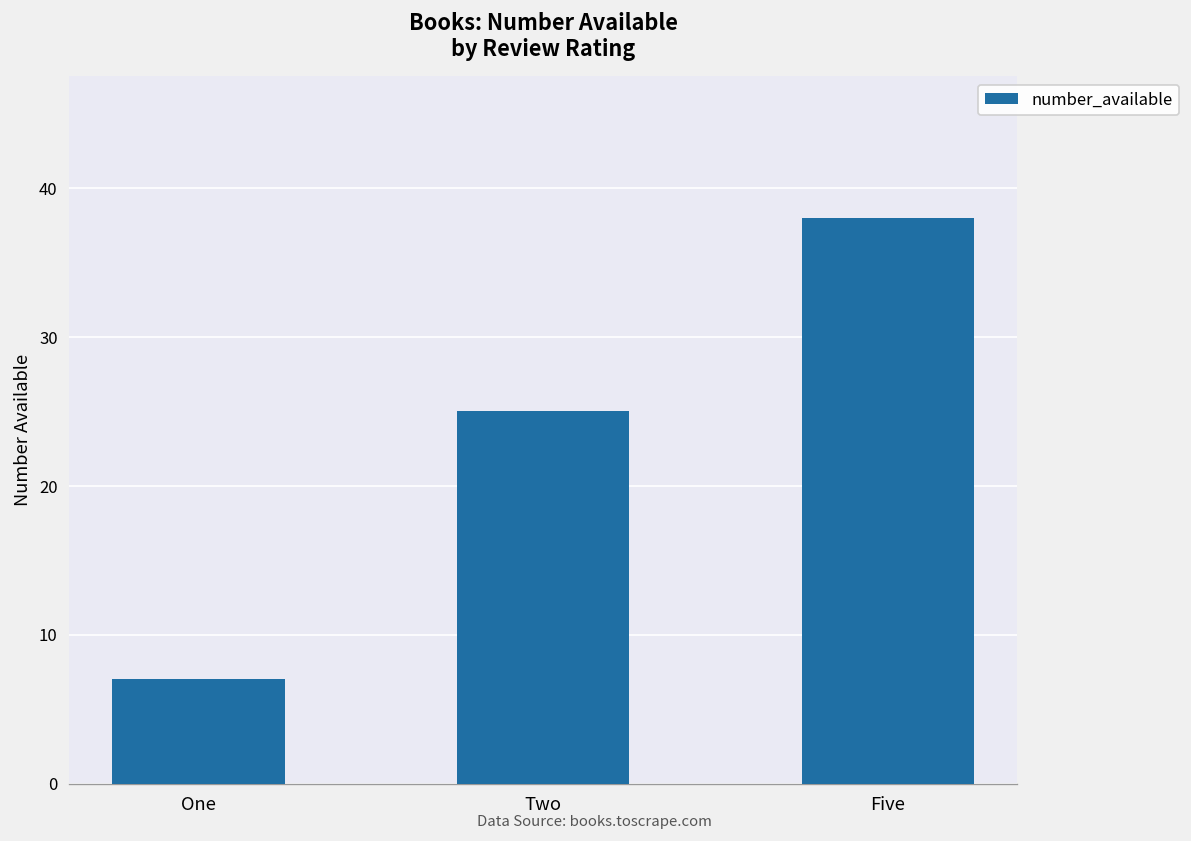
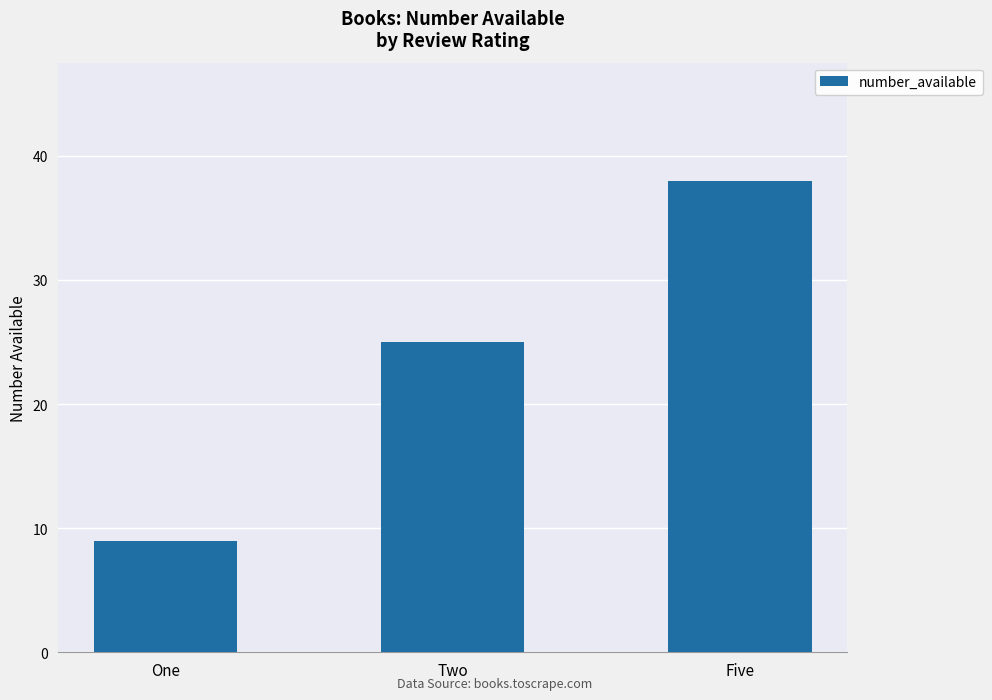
  {
-   "One": 7,
+   "One": 9,
    "Two": 25,
    "Five": 38
  }
